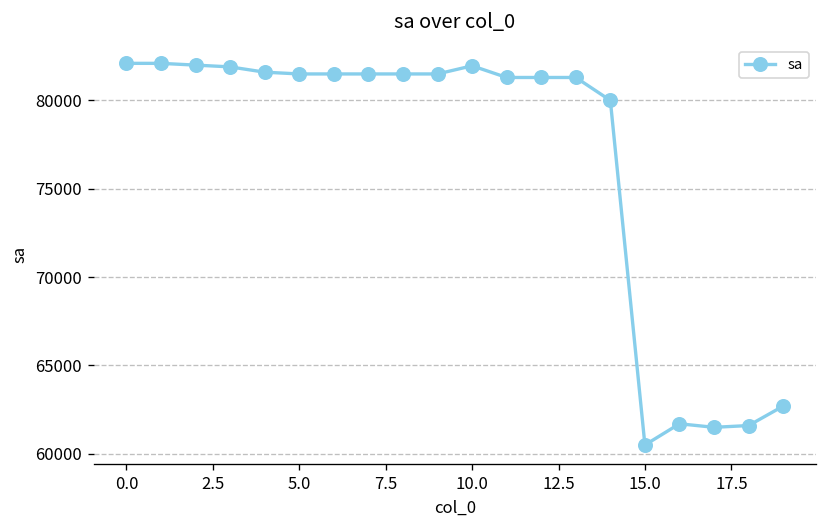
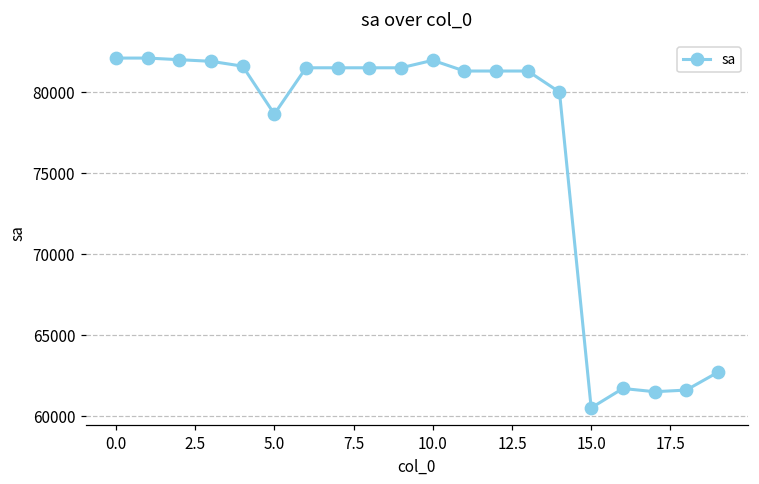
  {
    "0.0": 82100,
-   "5.0": 81500,
+   "5.0": 78600,
    "10.0": 82000,
    "15.0": 60500
  }
